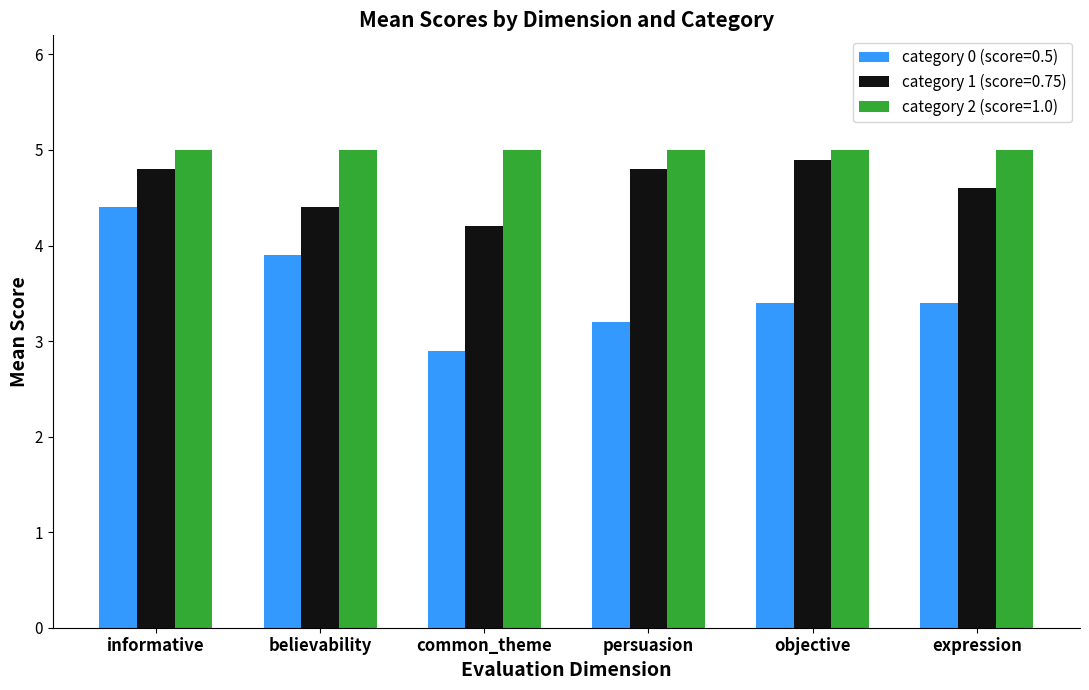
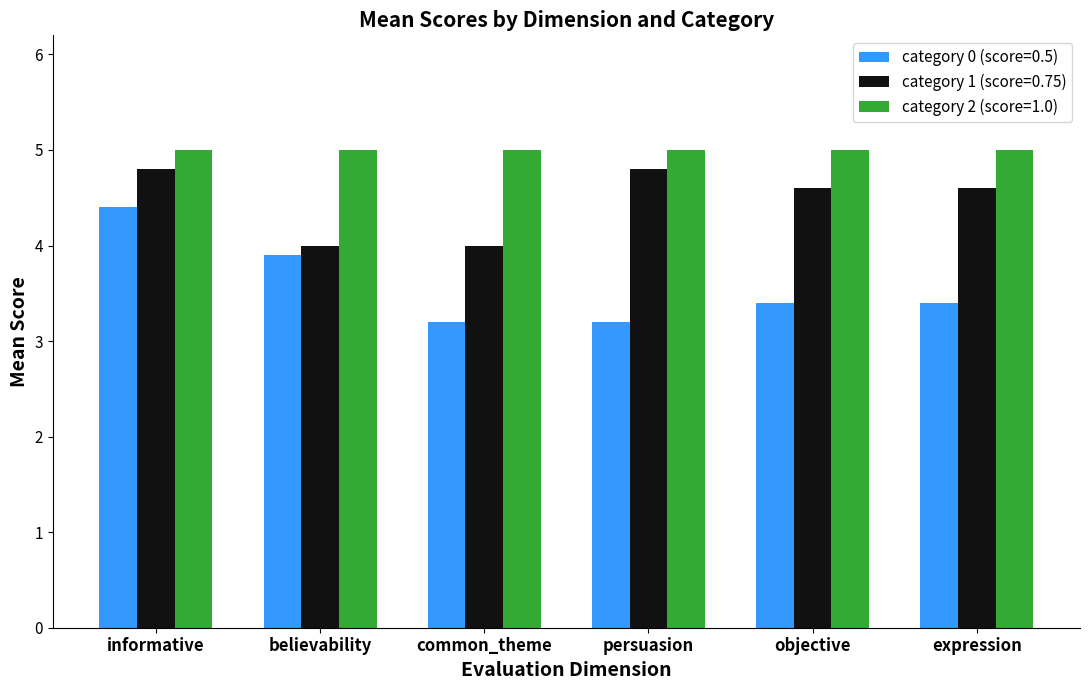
  {
    "category 0 (score=0.5)": {
      "informative": 4.4,
      "believability": 3.9,
-     "common_theme": 2.9,
+     "common_theme": 3.2,
      "persuasion": 3.2,
      "objective": 3.4,
      "expression": 3.4
    },
    "category 1 (score=0.75)": {
      "informative": 4.8,
-     "believability": 4.4,
-     "common_theme": 4.2,
+     "believability": 4.0,
+     "common_theme": 4.0,
      "persuasion": 4.8,
-     "objective": 4.9,
+     "objective": 4.6,
      "expression": 4.6
    },
    "category 2 (score=1.0)": {
      "informative": 5.0,
      "believability": 5.0,
      "common_theme": 5.0,
      "persuasion": 5.0,
      "objective": 5.0,
      "expression": 5.0
    }
  }
